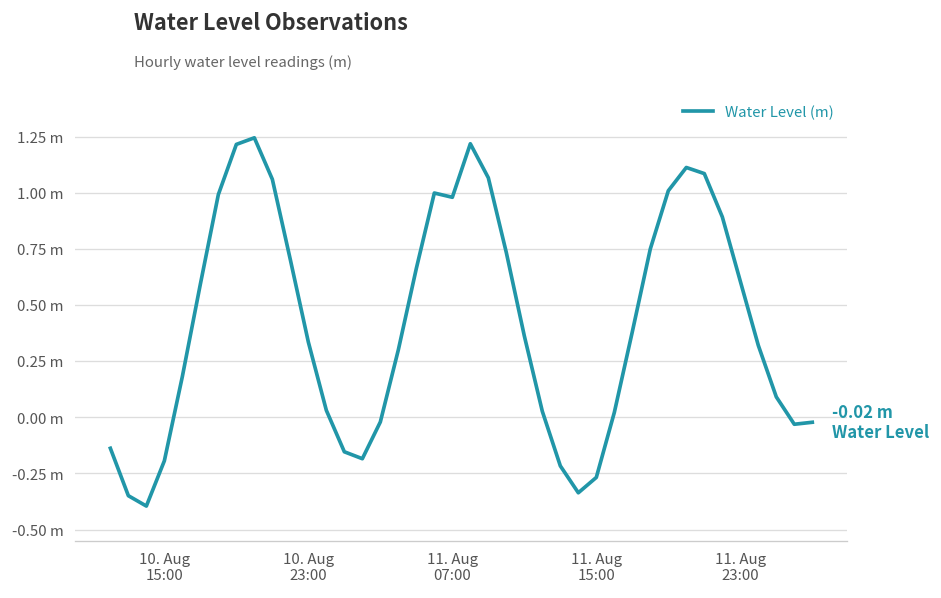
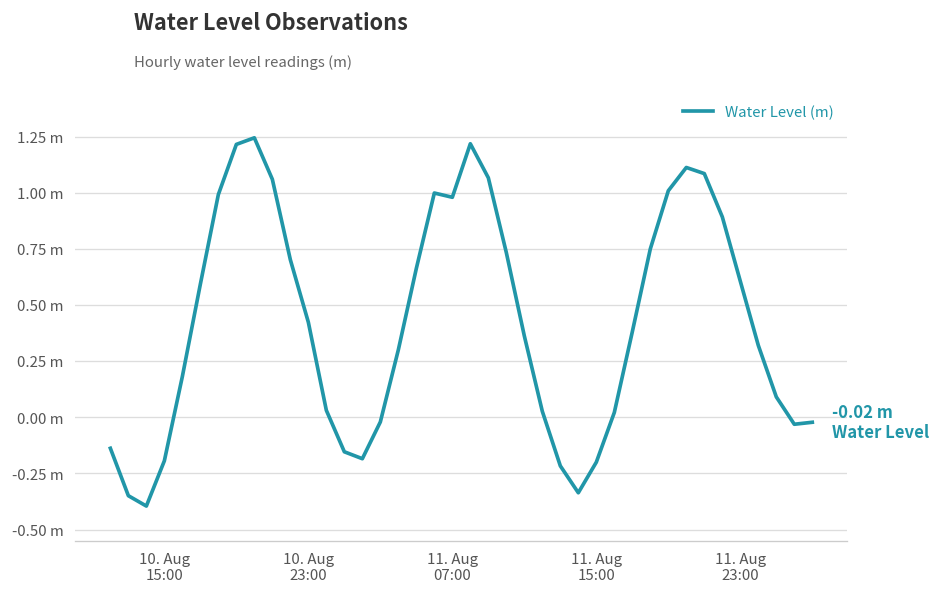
  {
    "10. Aug 15:00": "-0.19 m",
-   "10. Aug 23:00": "0.33 m",
+   "10. Aug 23:00": "0.42 m",
    "11. Aug 07:00": "0.98 m",
-   "11. Aug 15:00": "-0.27 m",
+   "11. Aug 15:00": "-0.20 m",
    "11. Aug 23:00": "0.61 m"
  }
